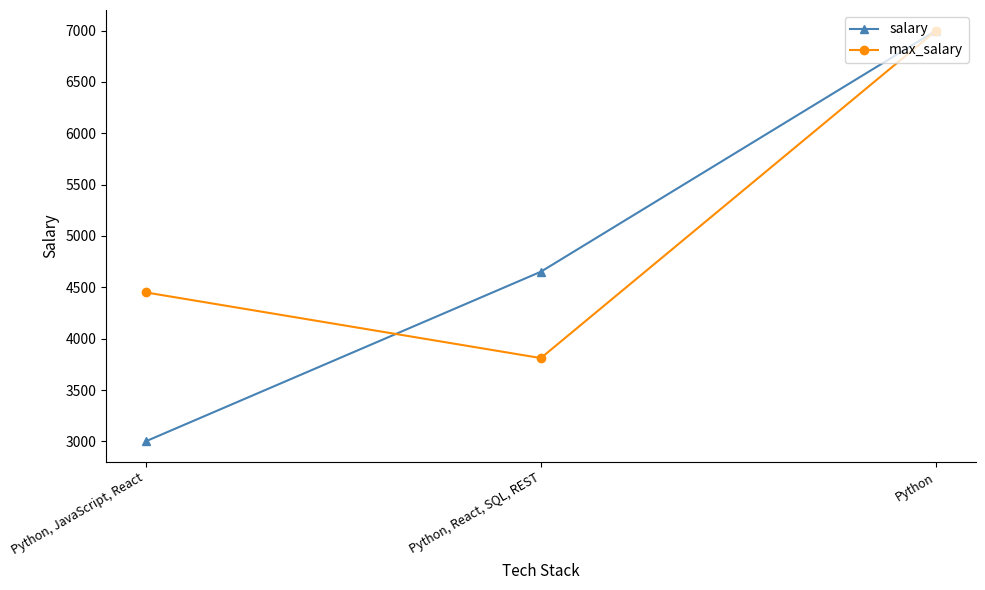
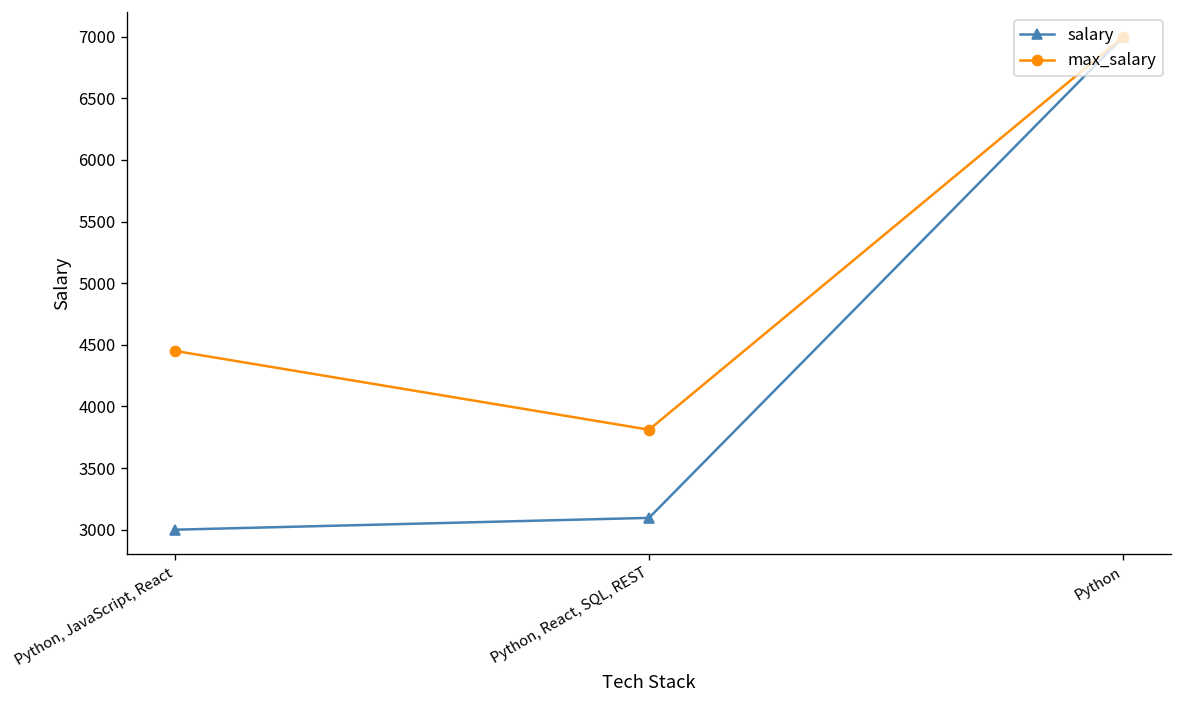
  {
    "salary": {
      "Python, JavaScript, React": 3000,
-     "Python, React, SQL, REST": 4650
+     "Python, React, SQL, REST": 3100
    },
    "max_salary": {
      "Python, JavaScript, React": 4450,
      "Python, React, SQL, REST": 3810
    }
  }
